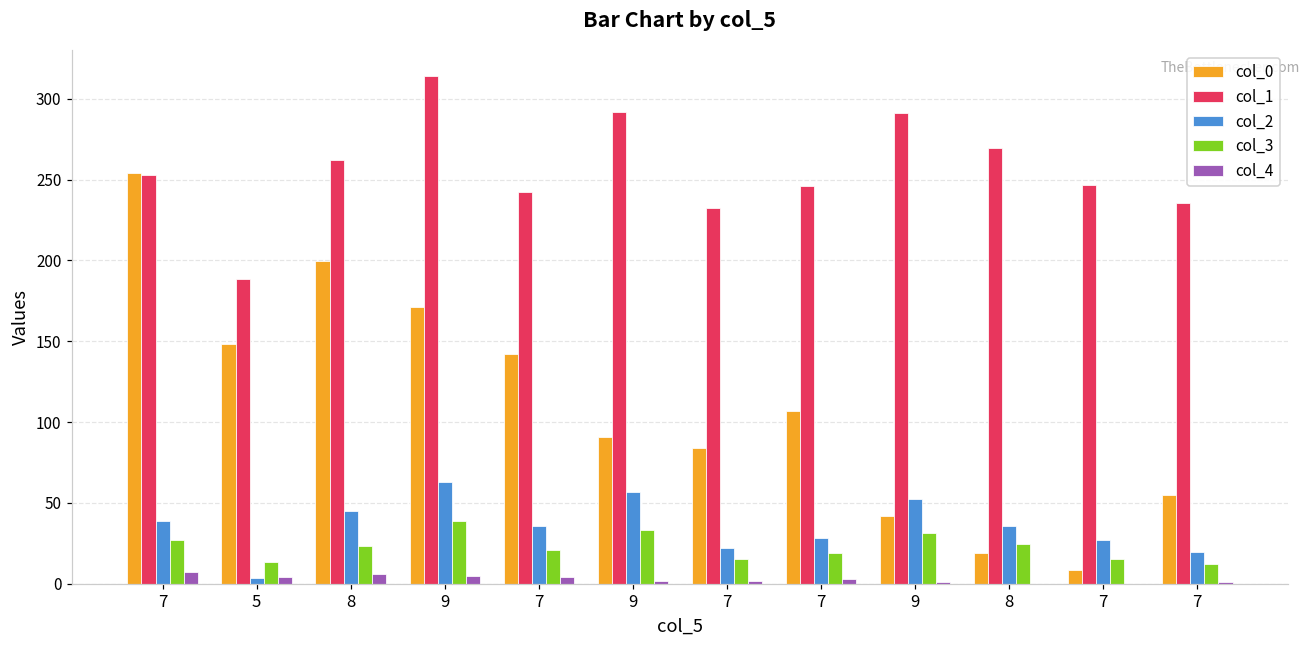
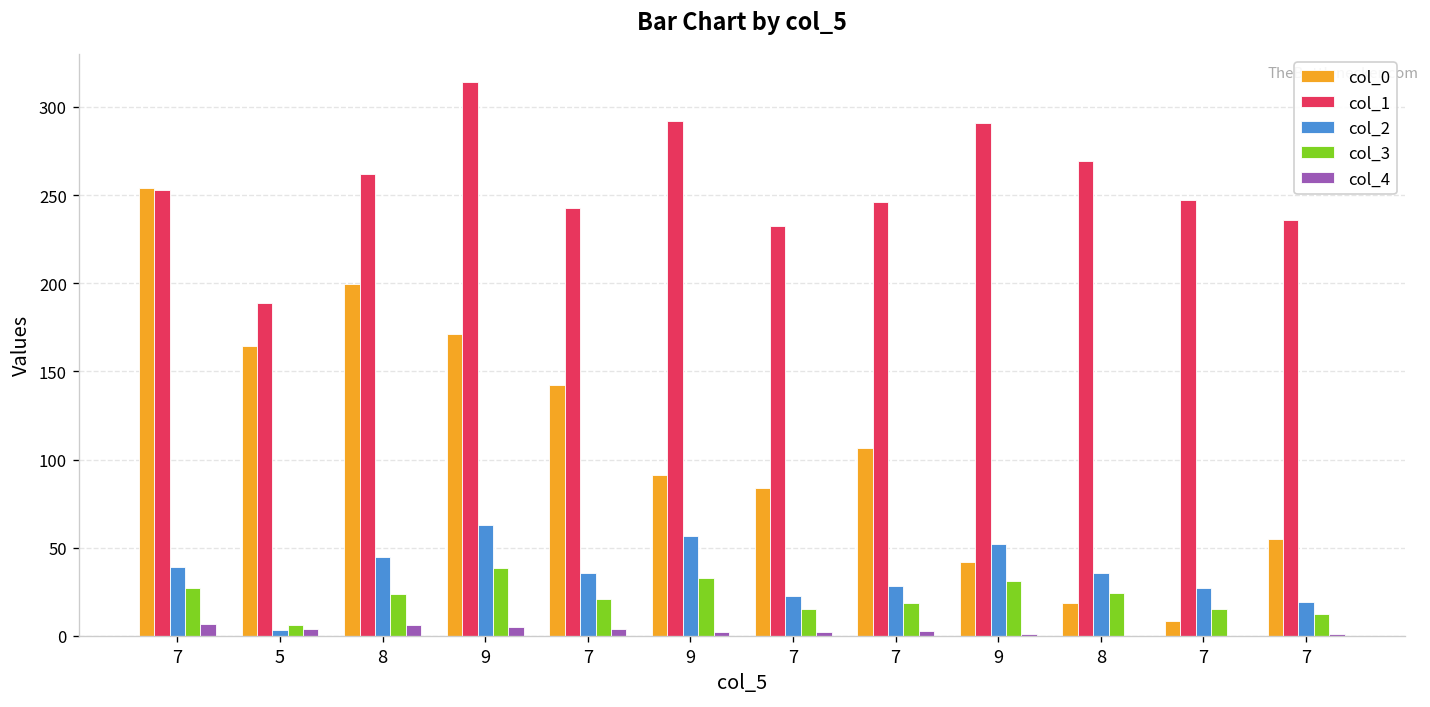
  {
    "col_0": {
-     "5": 148
+     "5": 164
    },
    "col_1": {
      "5": 189
    },
    "col_2": {
      "5": 3
    },
    "col_3": {
-     "5": 13
+     "5": 6
    },
    "col_4": {
      "5": 4
    }
  }
